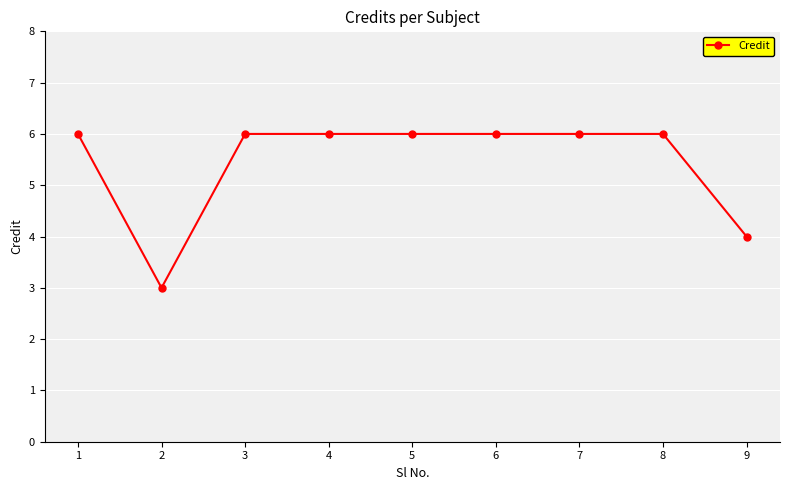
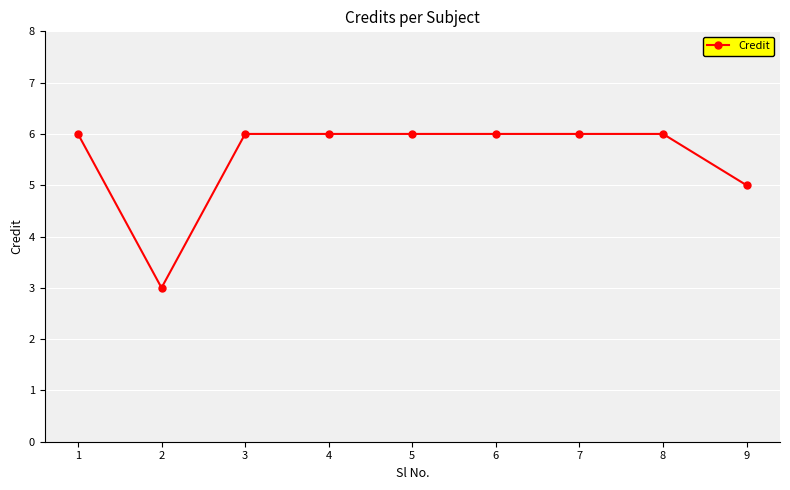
  {
    "1": 6,
    "2": 3,
    "3": 6,
    "4": 6,
    "5": 6,
    "6": 6,
    "7": 6,
    "8": 6,
-   "9": 4
+   "9": 5
  }
